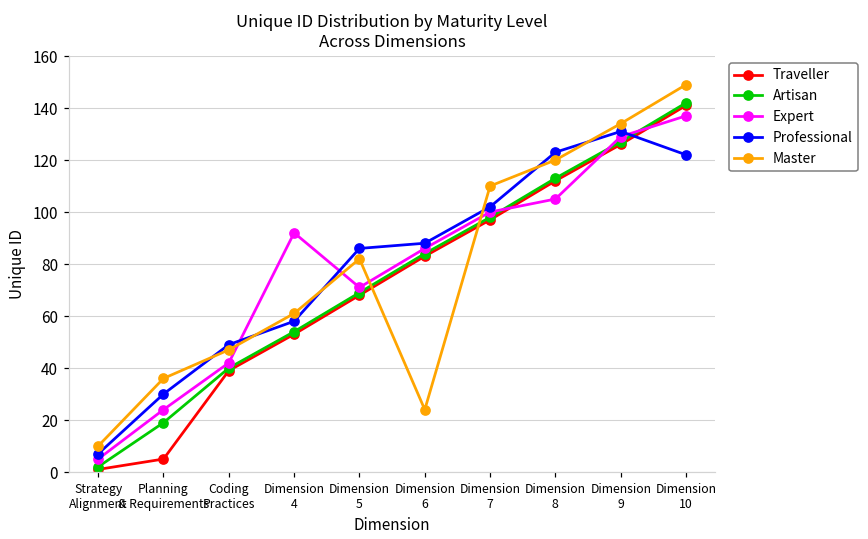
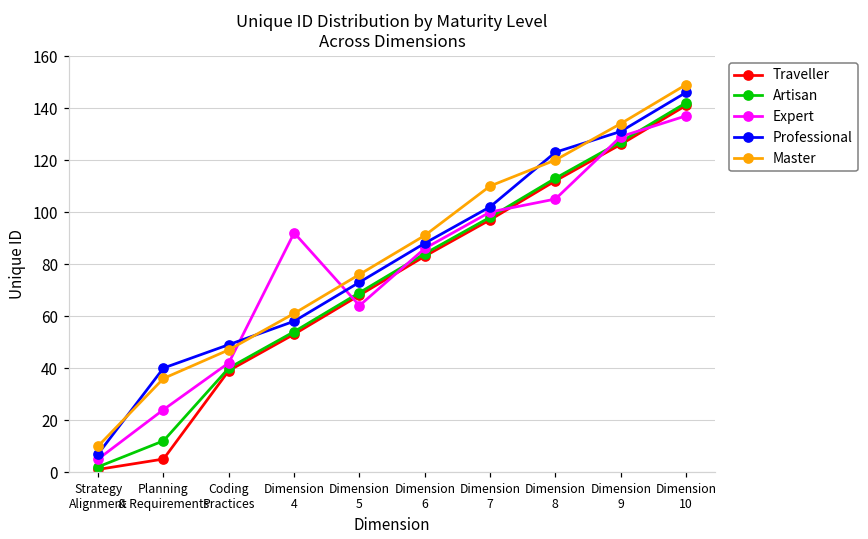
  {
    "Traveller": {
      "Planning & Requirements": 5
    },
    "Artisan": {
-     "Planning & Requirements": 19
+     "Planning & Requirements": 12
    },
    "Expert": {
      "Planning & Requirements": 24,
      "Coding Practices": 42,
      "Dimension 4": 92,
-     "Dimension 5": 71,
+     "Dimension 5": 64,
      "Dimension 6": 86,
      "Dimension 7": 100,
      "Dimension 8": 105,
      "Dimension 9": 129,
      "Dimension 10": 137
    },
    "Professional": {
-     "Planning & Requirements": 30,
+     "Planning & Requirements": 40,
      "Coding Practices": 49,
      "Dimension 4": 58,
-     "Dimension 5": 86,
+     "Dimension 5": 73,
      "Dimension 6": 88,
      "Dimension 7": 102,
      "Dimension 8": 123,
      "Dimension 9": 131,
-     "Dimension 10": 122
+     "Dimension 10": 146
    },
    "Master": {
      "Planning & Requirements": 36,
      "Coding Practices": 47,
      "Dimension 4": 61,
-     "Dimension 5": 82,
-     "Dimension 6": 24,
+     "Dimension 5": 76,
+     "Dimension 6": 91,
      "Dimension 7": 110,
      "Dimension 8": 120,
      "Dimension 9": 134,
      "Dimension 10": 149
    }
  }
